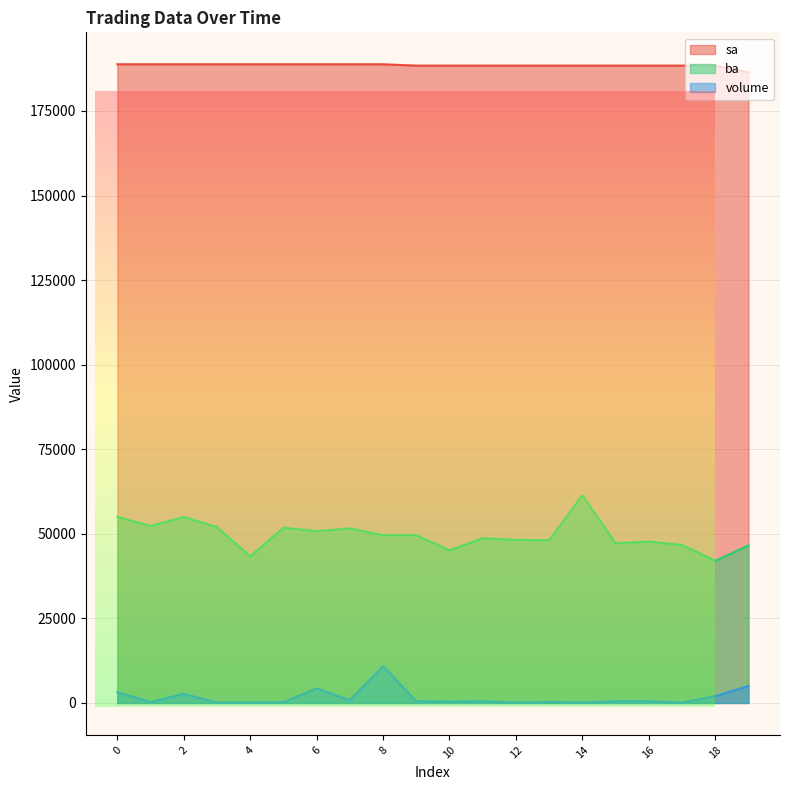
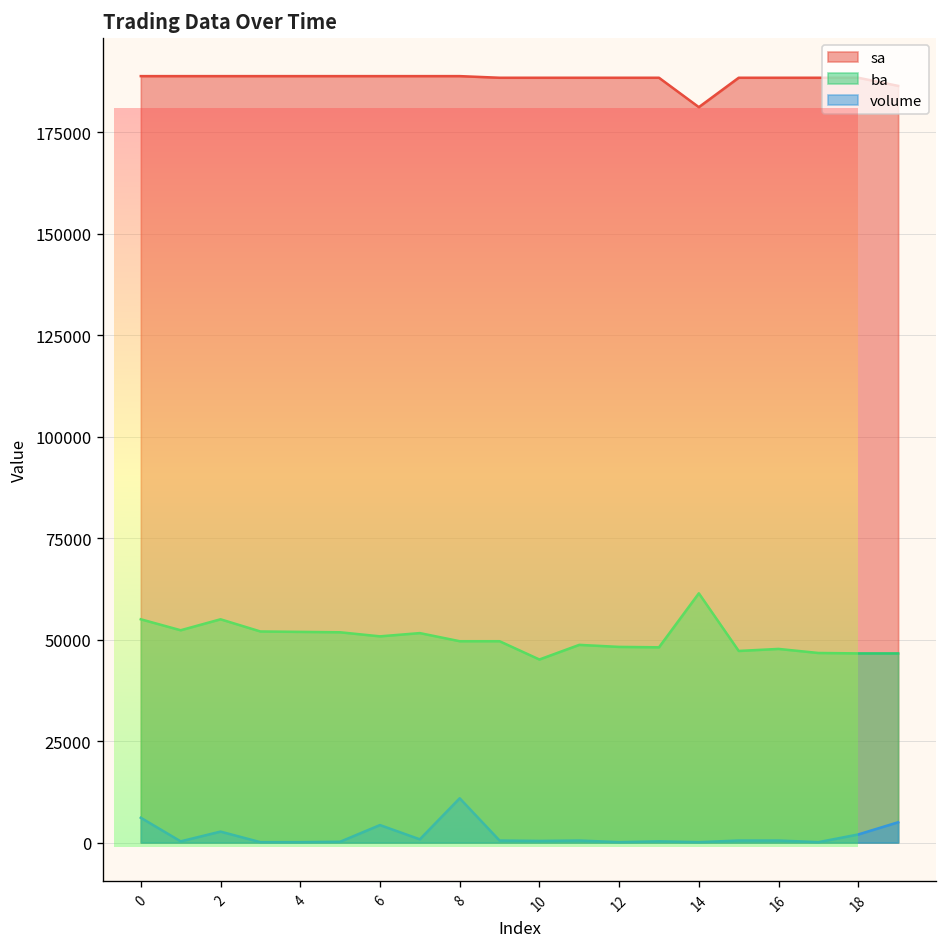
  {
    "sa": {
      "0": 189000,
      "2": 189000,
      "4": 189000,
      "6": 189000,
      "8": 189000,
      "10": 188000,
      "12": 188000,
-     "14": 188000,
+     "14": 181000,
      "16": 188000
    },
    "ba": {
      "0": 55000,
      "2": 55000,
-     "4": 43000,
+     "4": 52000,
      "6": 51000,
      "8": 50000,
      "10": 45000,
      "12": 48000,
      "14": 61000,
      "16": 48000,
-     "18": 42000
+     "18": 47000
    },
    "volume": {
-     "0": 3000,
+     "0": 6000,
      "2": 3000,
      "4": 0,
      "6": 4000,
      "8": 11000,
      "10": 0,
      "12": 0,
      "14": 0,
      "16": 1000,
      "18": 2000
    }
  }
